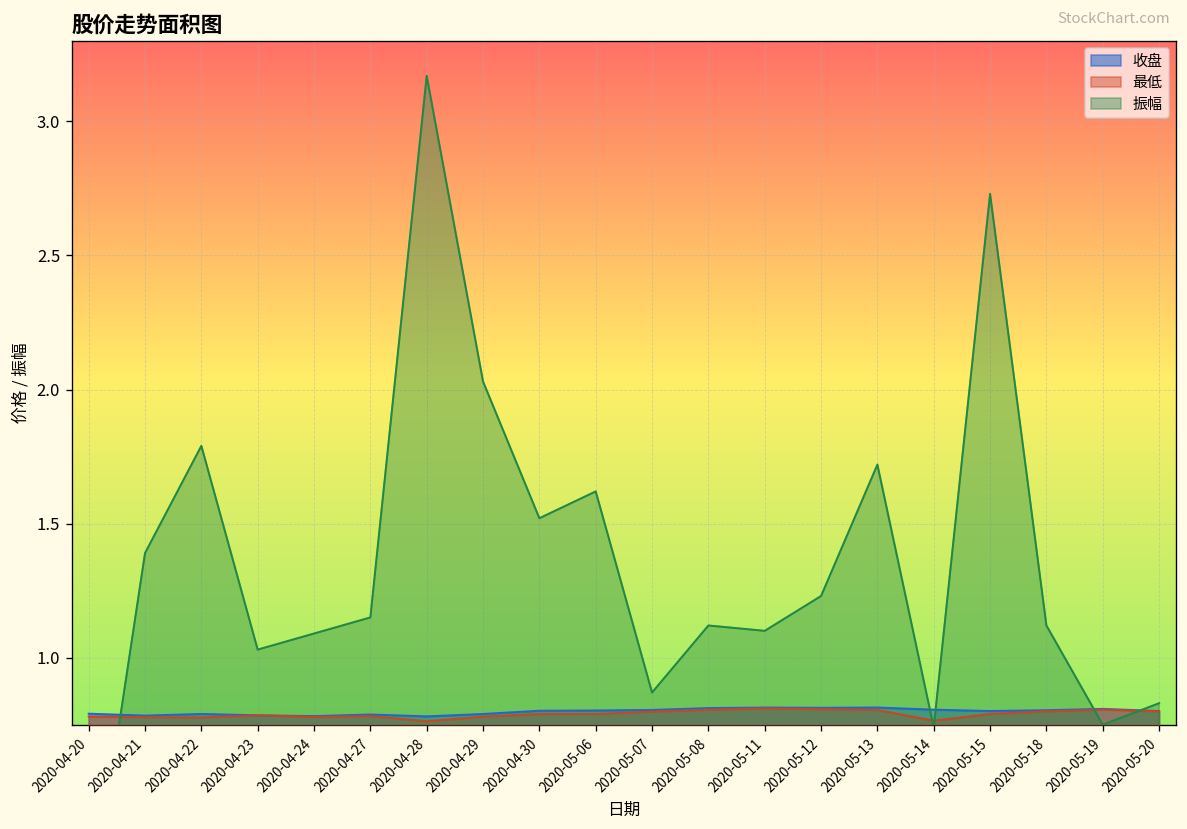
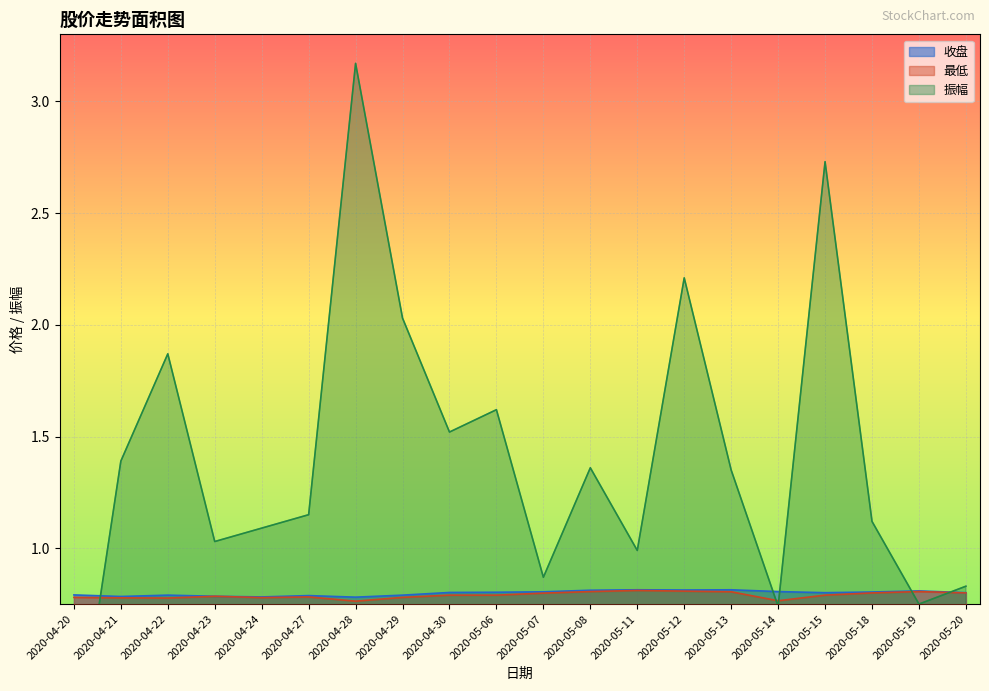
  {
    "收盘": {
      "2020-04-22": 0.79,
      "2020-04-28": 0.78,
      "2020-04-30": 0.80,
      "2020-05-06": 0.80,
      "2020-05-14": 0.81
    },
    "最低": {
      "2020-04-22": 0.78,
      "2020-04-28": 0.76,
      "2020-04-30": 0.79,
      "2020-05-06": 0.79,
      "2020-05-14": 0.77
    },
    "振幅": {
      "2020-04-21": 1.39,
-     "2020-04-22": 1.79,
+     "2020-04-22": 1.87,
      "2020-04-23": 1.03,
      "2020-04-24": 1.09,
      "2020-04-27": 1.15,
      "2020-04-28": 3.17,
      "2020-04-29": 2.03,
      "2020-04-30": 1.52,
      "2020-05-06": 1.62,
      "2020-05-07": 0.87,
-     "2020-05-08": 1.12,
-     "2020-05-11": 1.10,
-     "2020-05-12": 1.23,
-     "2020-05-13": 1.72,
+     "2020-05-08": 1.36,
+     "2020-05-11": 0.99,
+     "2020-05-12": 2.21,
+     "2020-05-13": 1.35,
      "2020-05-15": 2.73,
      "2020-05-18": 1.12,
      "2020-05-19": 0.75,
      "2020-05-20": 0.83
    }
  }
